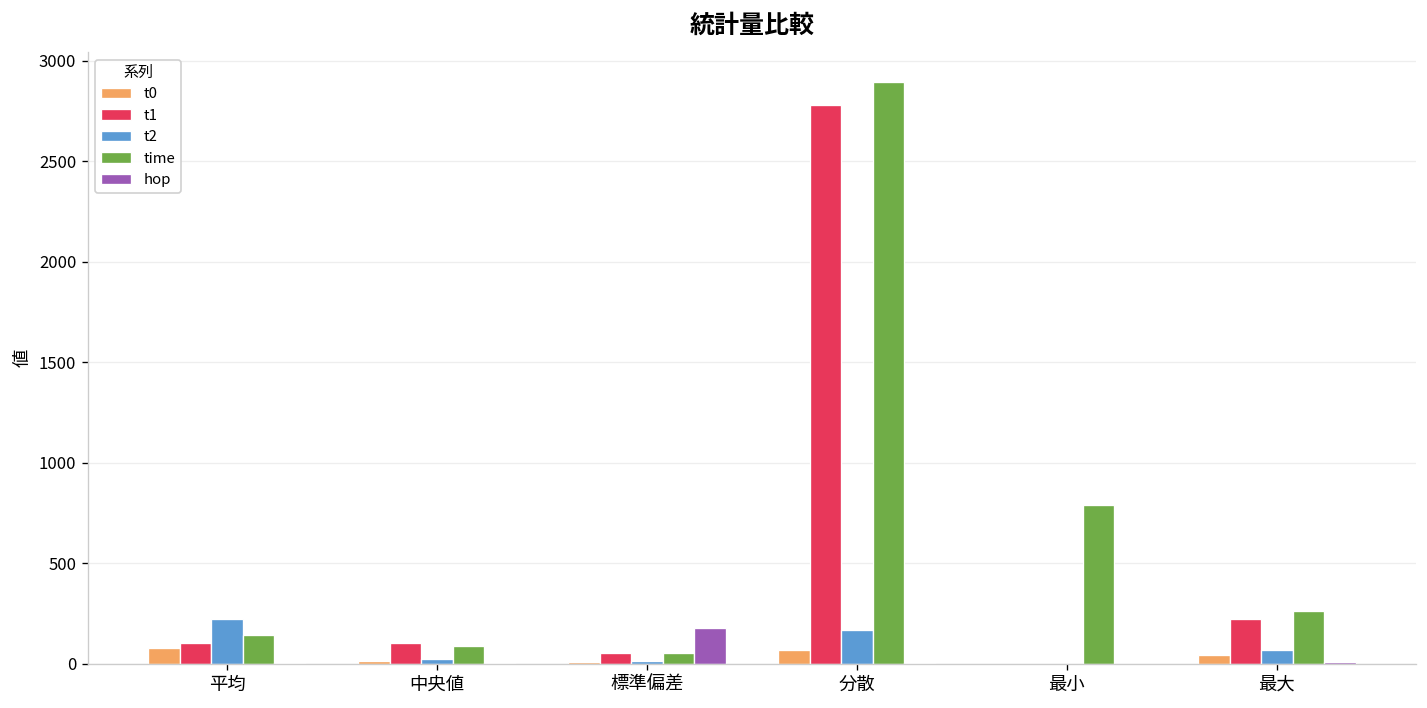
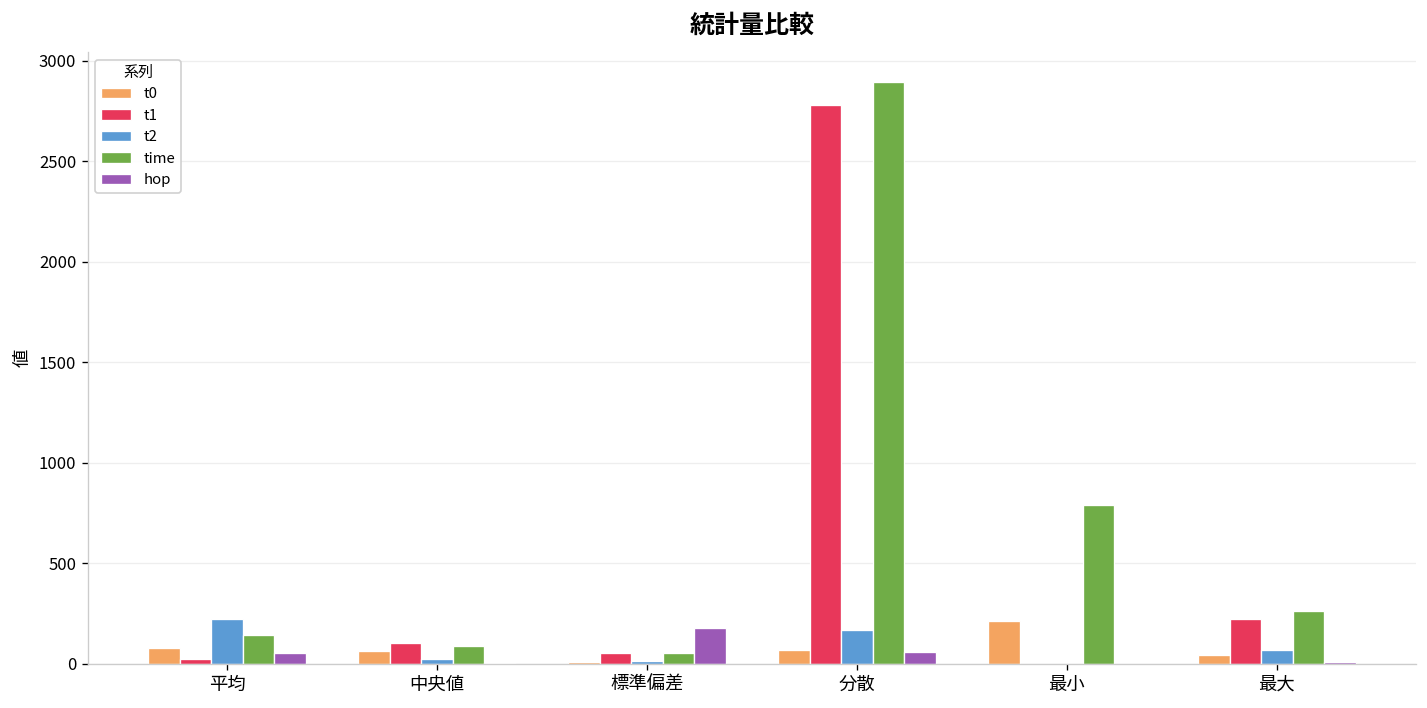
  {
    "t0": {
      "平均": 80,
-     "中央値": 10,
+     "中央値": 60,
      "分散": 70,
-     "最小": 0,
+     "最小": 210,
      "最大": 50
    },
    "t1": {
-     "平均": 100,
+     "平均": 20,
      "中央値": 100,
      "標準偏差": 50,
      "分散": 2780,
      "最小": 0,
      "最大": 230
    },
    "t2": {
      "平均": 230,
      "中央値": 20,
      "分散": 170,
      "最大": 70
    },
    "time": {
      "平均": 140,
      "中央値": 90,
      "標準偏差": 50,
      "分散": 2900,
      "最小": 790,
      "最大": 260
    },
    "hop": {
-     "平均": 0,
+     "平均": 50,
      "標準偏差": 180,
-     "分散": 0
+     "分散": 60
    }
  }
